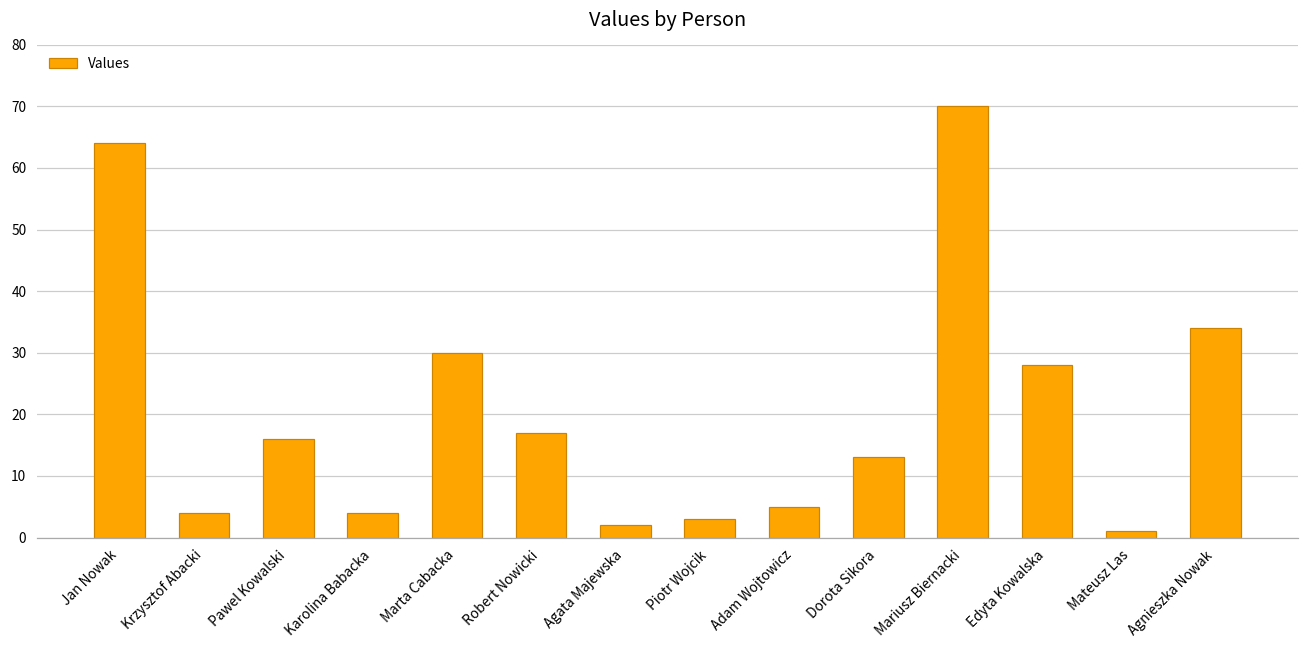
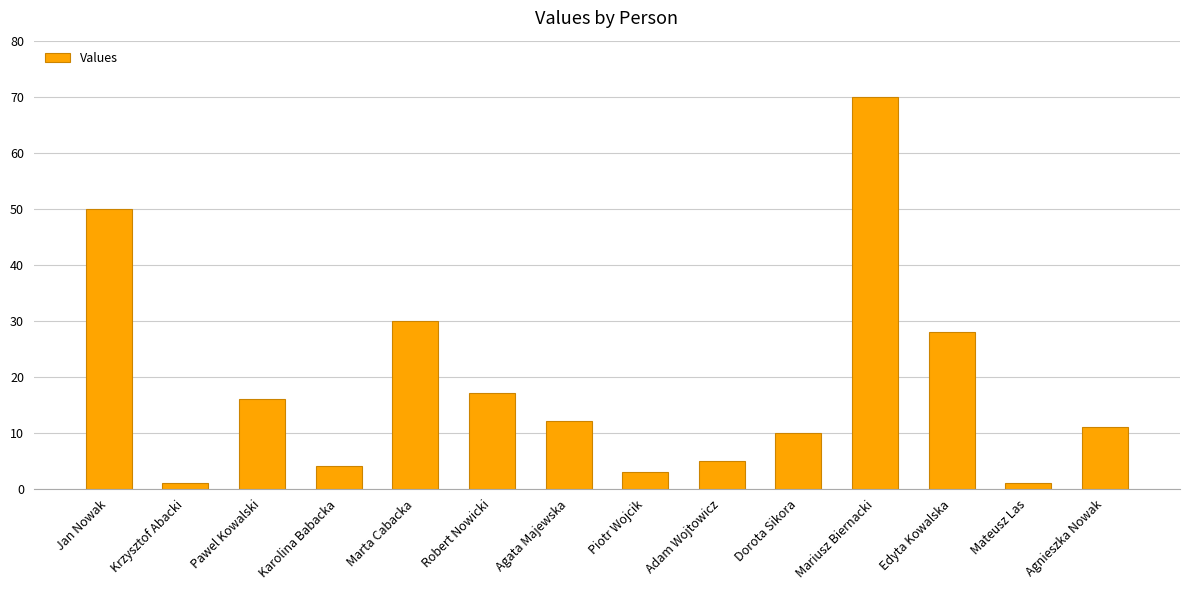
  {
-   "Jan Nowak": 64,
-   "Krzysztof Abacki": 4,
+   "Jan Nowak": 50,
+   "Krzysztof Abacki": 1,
    "Pawel Kowalski": 16,
    "Karolina Babacka": 4,
    "Marta Cabacka": 30,
    "Robert Nowicki": 17,
-   "Agata Majewska": 2,
+   "Agata Majewska": 12,
    "Piotr Wojcik": 3,
    "Adam Wojtowicz": 5,
-   "Dorota Sikora": 13,
+   "Dorota Sikora": 10,
    "Mariusz Biernacki": 70,
    "Edyta Kowalska": 28,
    "Mateusz Las": 1,
-   "Agnieszka Nowak": 34
+   "Agnieszka Nowak": 11
  }
